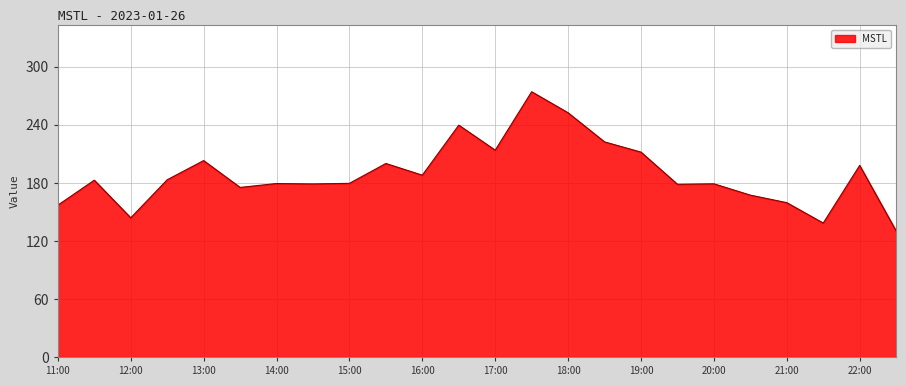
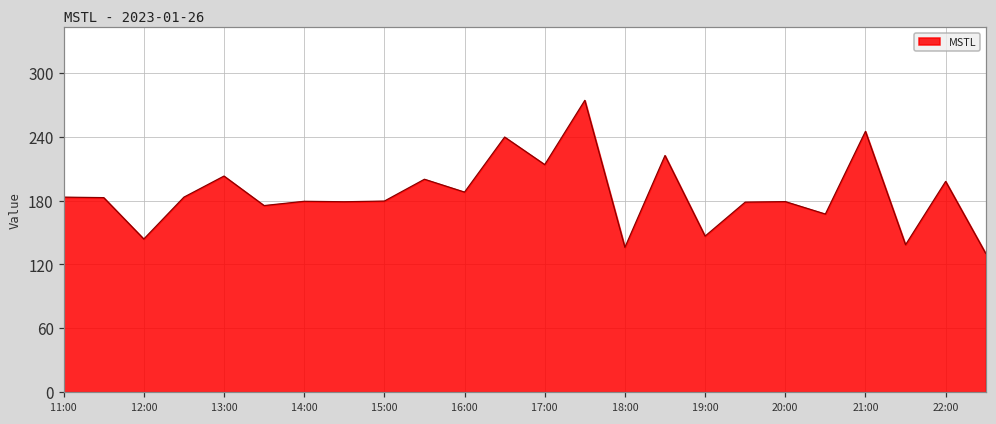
  {
-   "11:00": 160,
+   "11:00": 180,
    "12:00": 140,
    "13:00": 200,
    "14:00": 180,
    "15:00": 180,
    "16:00": 190,
    "17:00": 210,
-   "18:00": 250,
-   "19:00": 210,
+   "18:00": 140,
+   "19:00": 150,
    "20:00": 180,
-   "21:00": 160,
+   "21:00": 250,
    "22:00": 200
  }
